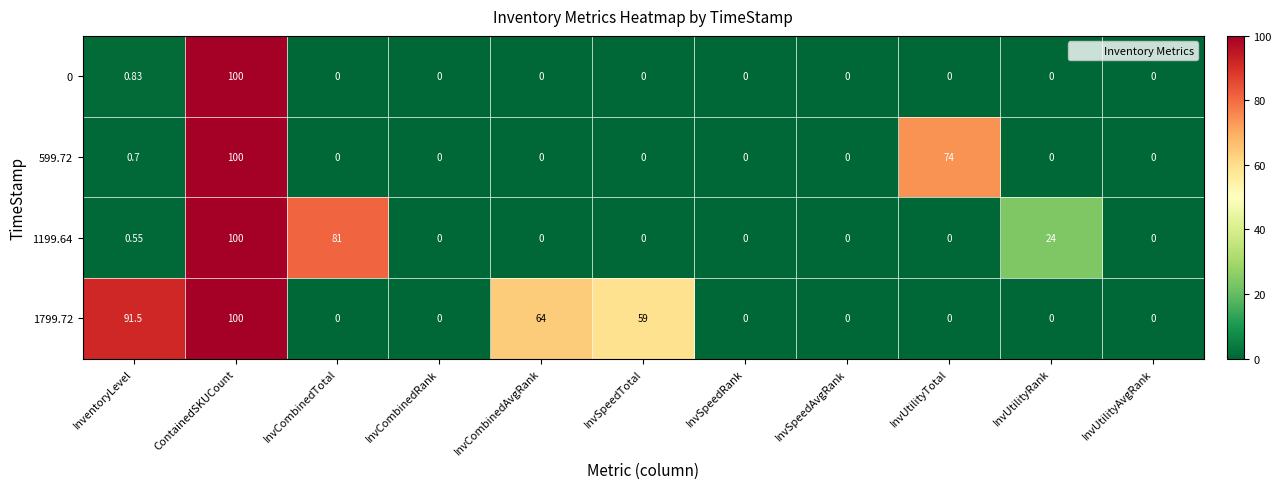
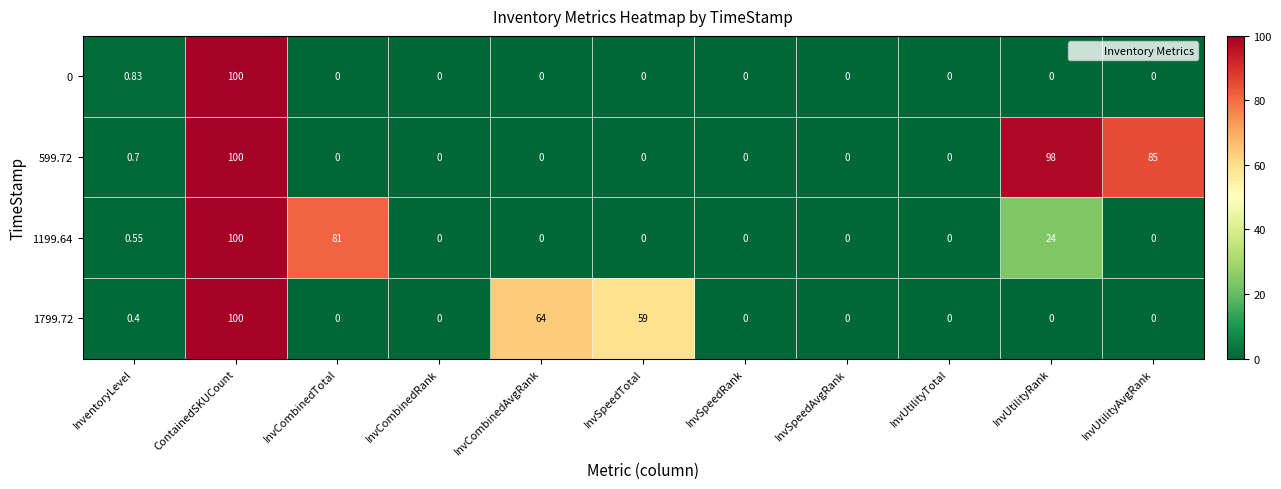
  {
    "0": {
      "InventoryLevel": 0.83,
      "ContainedSKUCount": 100,
      "InvCombinedTotal": 0,
      "InvCombinedRank": 0,
      "InvCombinedAvgRank": 0,
      "InvSpeedTotal": 0,
      "InvSpeedRank": 0,
      "InvSpeedAvgRank": 0,
      "InvUtilityTotal": 0,
      "InvUtilityRank": 0,
      "InvUtilityAvgRank": 0
    },
    "599.72": {
      "InventoryLevel": 0.7,
      "ContainedSKUCount": 100,
      "InvCombinedTotal": 0,
      "InvCombinedRank": 0,
      "InvCombinedAvgRank": 0,
      "InvSpeedTotal": 0,
      "InvSpeedRank": 0,
      "InvSpeedAvgRank": 0,
-     "InvUtilityTotal": 74,
-     "InvUtilityRank": 0,
-     "InvUtilityAvgRank": 0
+     "InvUtilityTotal": 0,
+     "InvUtilityRank": 98,
+     "InvUtilityAvgRank": 85
    },
    "1199.64": {
      "InventoryLevel": 0.55,
      "ContainedSKUCount": 100,
      "InvCombinedTotal": 81,
      "InvCombinedRank": 0,
      "InvCombinedAvgRank": 0,
      "InvSpeedTotal": 0,
      "InvSpeedRank": 0,
      "InvSpeedAvgRank": 0,
      "InvUtilityTotal": 0,
      "InvUtilityRank": 24,
      "InvUtilityAvgRank": 0
    },
    "1799.72": {
-     "InventoryLevel": 91.5,
+     "InventoryLevel": 0.4,
      "ContainedSKUCount": 100,
      "InvCombinedTotal": 0,
      "InvCombinedRank": 0,
      "InvCombinedAvgRank": 64,
      "InvSpeedTotal": 59,
      "InvSpeedRank": 0,
      "InvSpeedAvgRank": 0,
      "InvUtilityTotal": 0,
      "InvUtilityRank": 0,
      "InvUtilityAvgRank": 0
    }
  }
